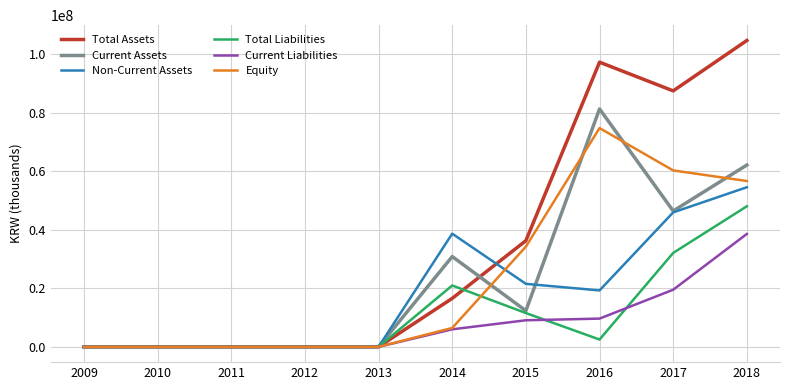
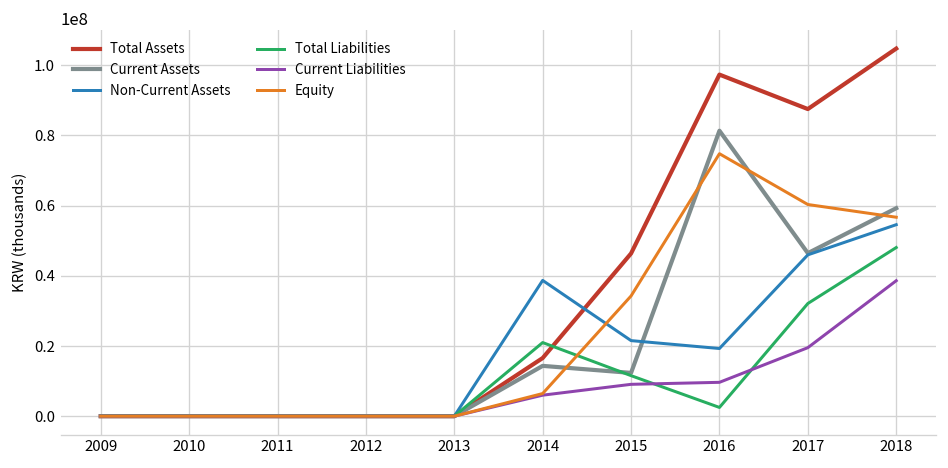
  {
    "Total Assets": {
      "2014": 17000000,
-     "2015": 36000000,
+     "2015": 46000000,
      "2016": 97000000,
      "2017": 88000000,
      "2018": 105000000
    },
    "Current Assets": {
-     "2014": 31000000,
+     "2014": 14000000,
      "2016": 81000000,
-     "2018": 62000000
+     "2018": 59000000
    },
    "Non-Current Assets": {
      "2014": 39000000,
      "2015": 22000000,
      "2016": 19000000,
      "2018": 55000000
    },
    "Total Liabilities": {
      "2014": 21000000,
      "2016": 2000000,
      "2017": 32000000,
      "2018": 48000000
    },
    "Current Liabilities": {
      "2015": 9000000,
      "2016": 10000000,
      "2017": 20000000,
      "2018": 39000000
    },
    "Equity": {
      "2015": 34000000,
      "2016": 75000000,
      "2017": 60000000,
      "2018": 57000000
    }
  }
